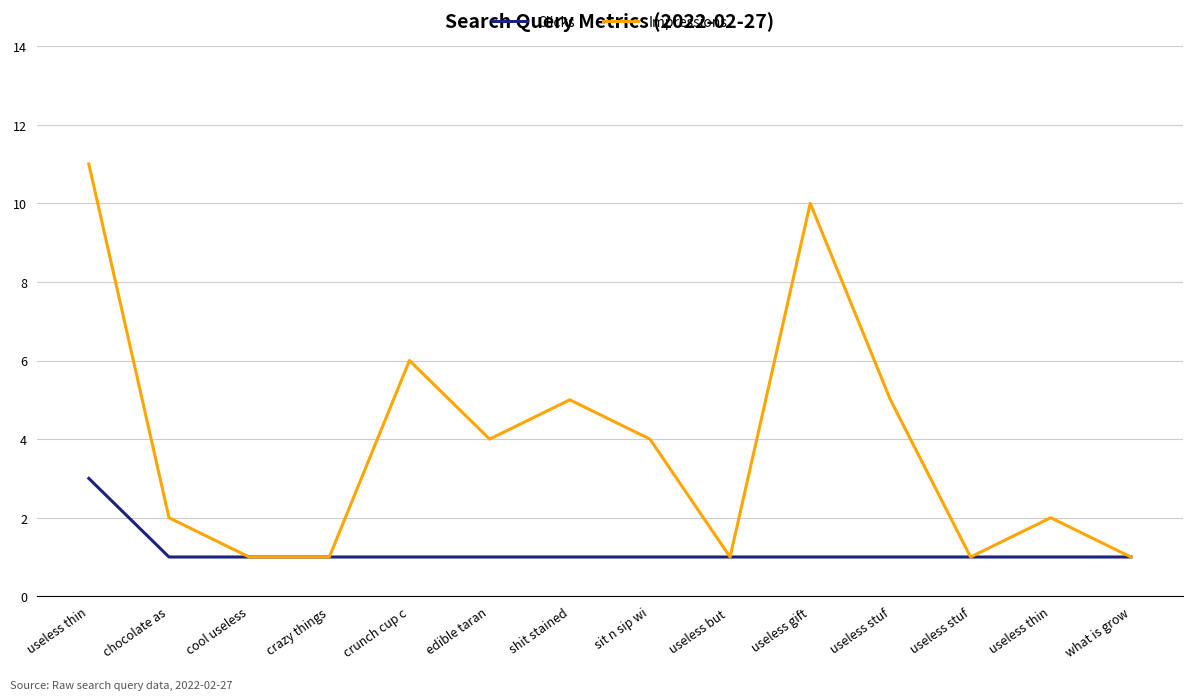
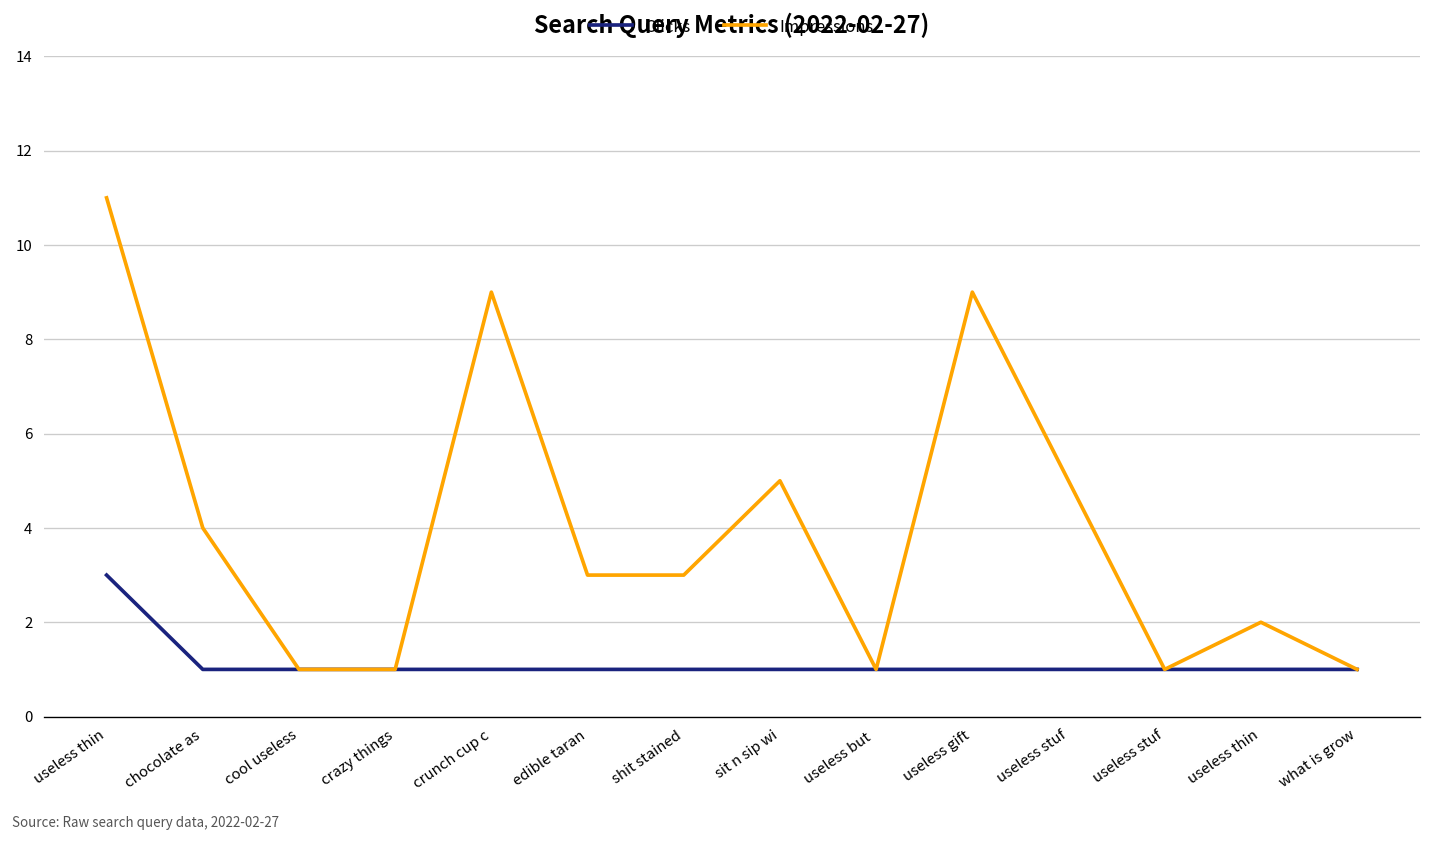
  {
    "Clicks": {
      "chocolate as": 1,
      "crunch cup c": 1,
      "edible taran": 1,
      "shit stained": 1,
      "sit n sip wi": 1,
      "useless gift": 1
    },
    "Impressions": {
-     "chocolate as": 2,
-     "crunch cup c": 6,
-     "edible taran": 4,
-     "shit stained": 5,
-     "sit n sip wi": 4,
-     "useless gift": 10
+     "chocolate as": 4,
+     "crunch cup c": 9,
+     "edible taran": 3,
+     "shit stained": 3,
+     "sit n sip wi": 5,
+     "useless gift": 9
    }
  }
